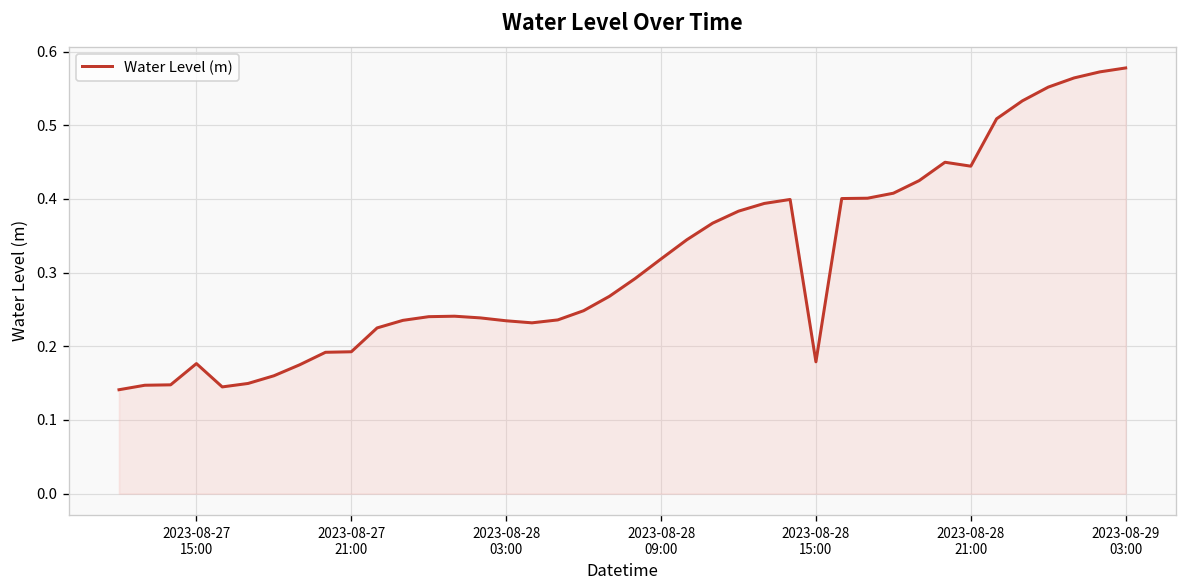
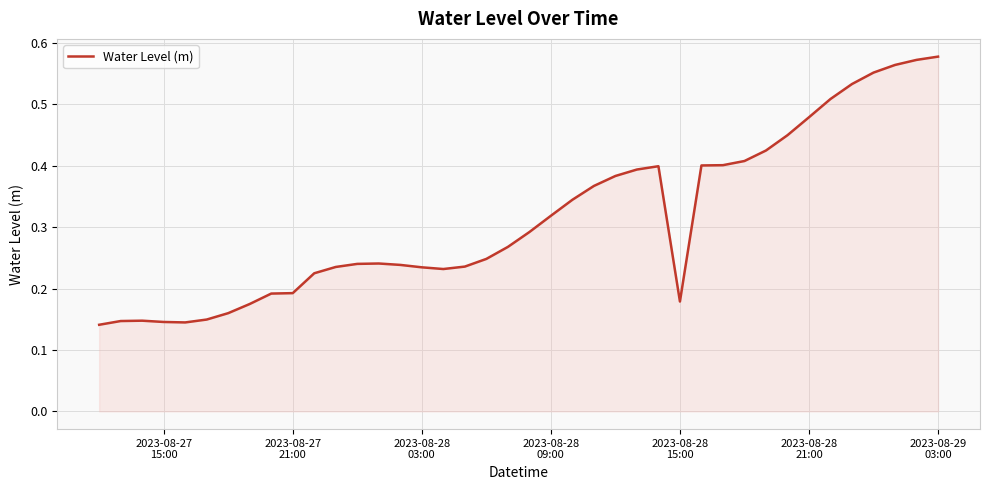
  {
-   "2023-08-27 15:00": 0.18,
+   "2023-08-27 15:00": 0.15,
    "2023-08-27 21:00": 0.19,
    "2023-08-28 03:00": 0.23,
    "2023-08-28 09:00": 0.32,
    "2023-08-28 15:00": 0.18,
-   "2023-08-28 21:00": 0.44,
+   "2023-08-28 21:00": 0.48,
    "2023-08-29 03:00": 0.58
  }
